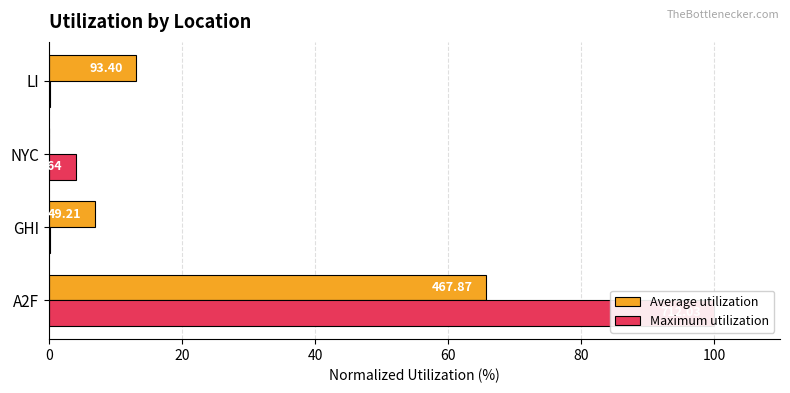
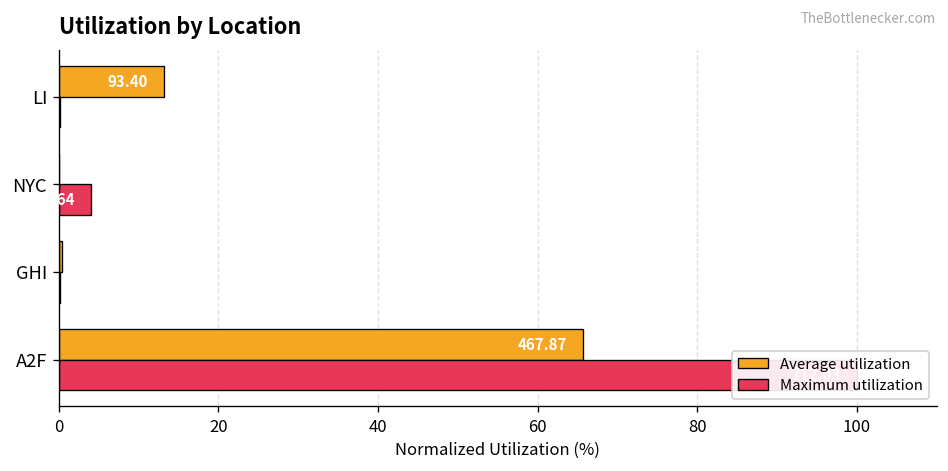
  {
    "Average utilization": {
      "NYC": 0,
-     "GHI": 7
+     "GHI": 0
    },
    "Maximum utilization": {
      "NYC": 4
    }
  }
